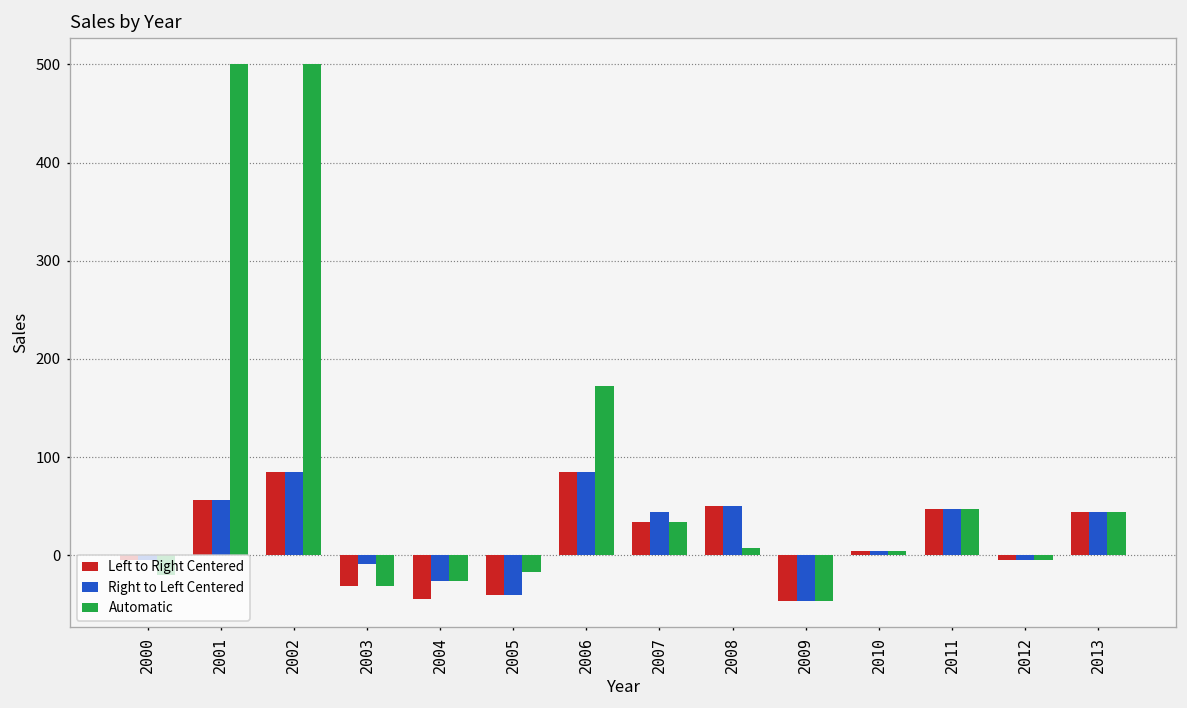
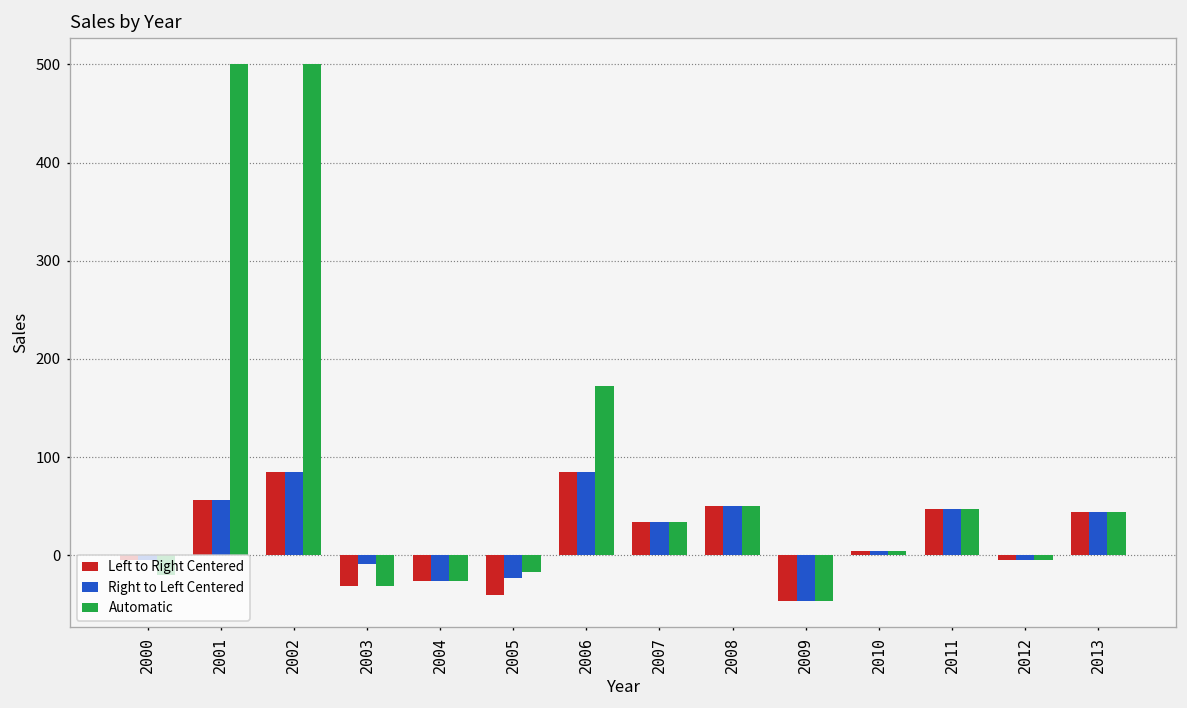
  {
    "Left to Right Centered": {
      "2001": 60,
      "2002": 90,
      "2003": -30,
-     "2004": -40,
+     "2004": -30,
      "2005": -40,
      "2006": 90,
      "2007": 30,
      "2008": 50,
      "2009": -50,
      "2010": 0,
      "2011": 50,
      "2012": -10,
      "2013": 40
    },
    "Right to Left Centered": {
      "2001": 60,
      "2002": 90,
      "2003": -10,
      "2004": -30,
-     "2005": -40,
+     "2005": -20,
      "2006": 90,
-     "2007": 40,
+     "2007": 30,
      "2008": 50,
      "2009": -50,
      "2010": 0,
      "2011": 50,
      "2012": -10,
      "2013": 40
    },
    "Automatic": {
      "2001": 500,
      "2002": 500,
      "2003": -30,
      "2004": -30,
      "2005": -20,
      "2006": 170,
      "2007": 30,
-     "2008": 10,
+     "2008": 50,
      "2009": -50,
      "2010": 0,
      "2011": 50,
      "2012": -10,
      "2013": 40
    }
  }
